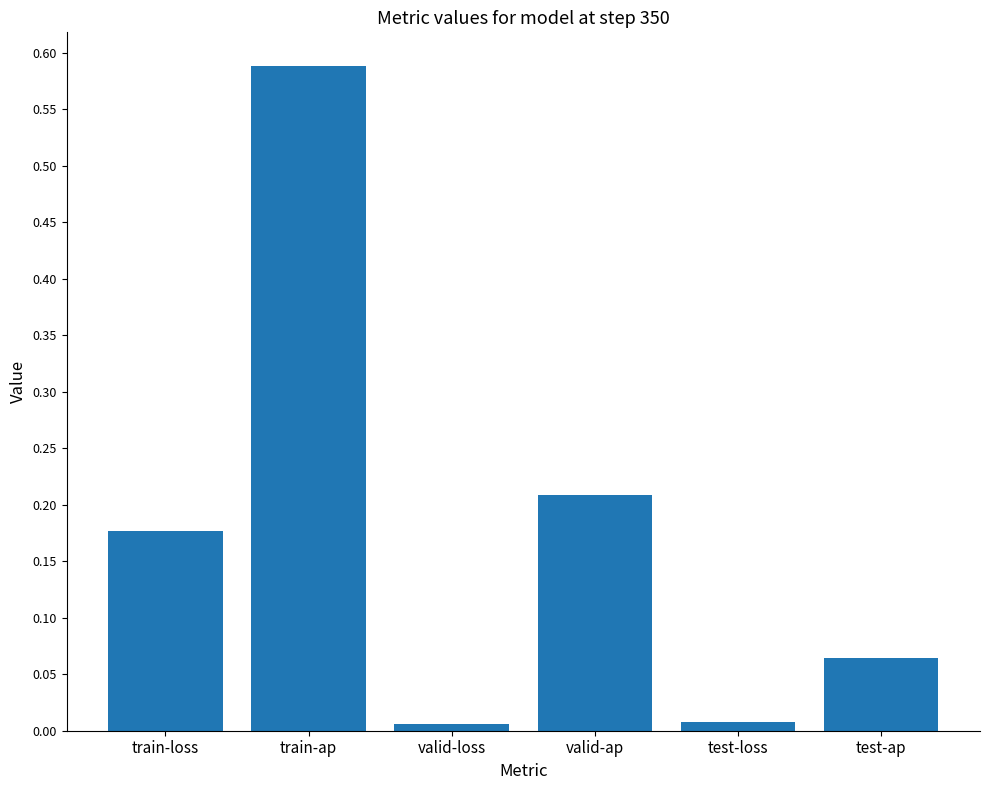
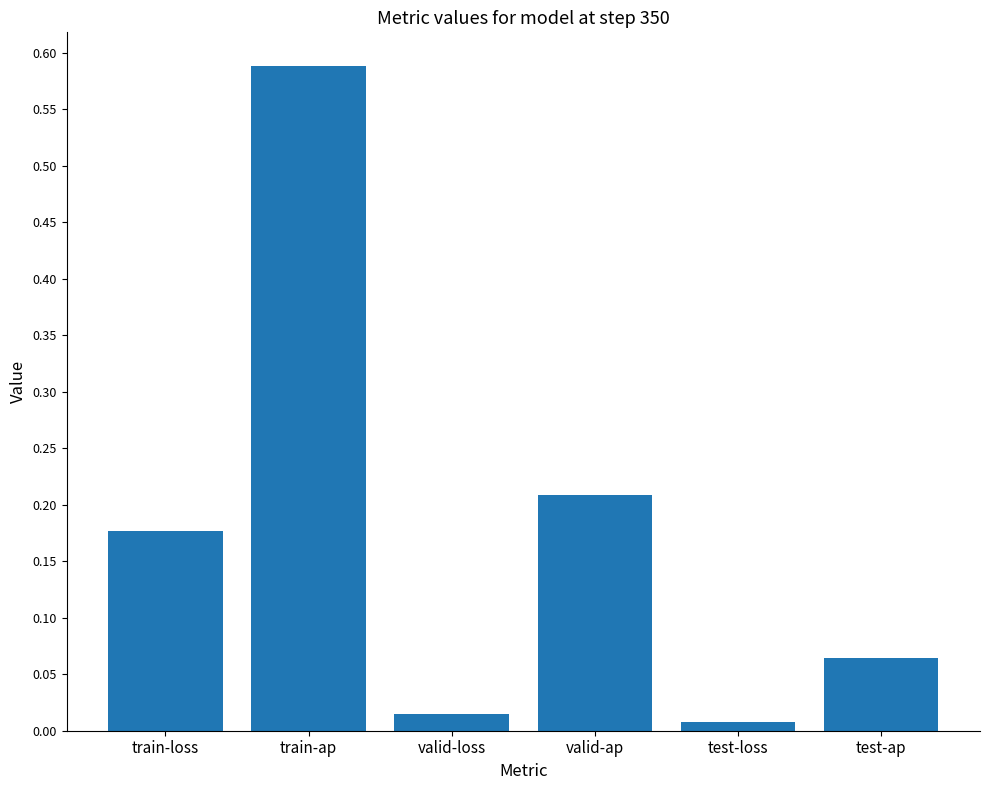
  {
    "train-loss": 0.177,
    "train-ap": 0.589,
-   "valid-loss": 0.006,
+   "valid-loss": 0.014,
    "valid-ap": 0.209,
    "test-loss": 0.008,
    "test-ap": 0.064
  }
